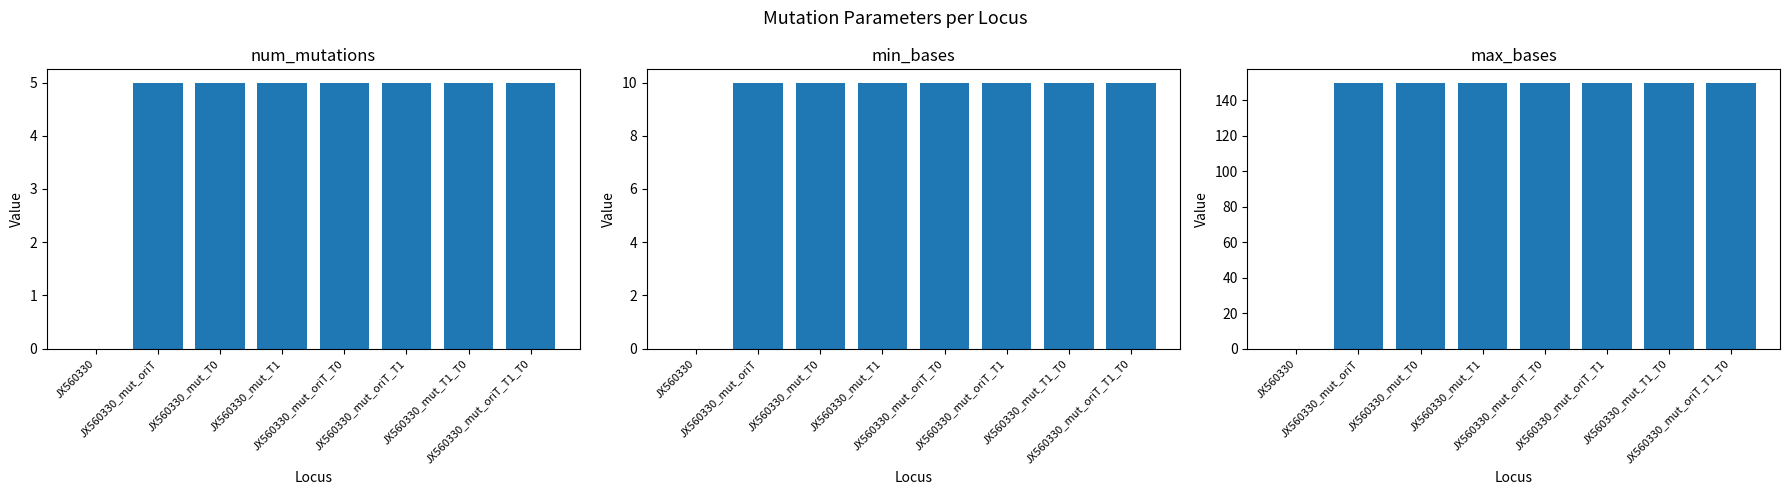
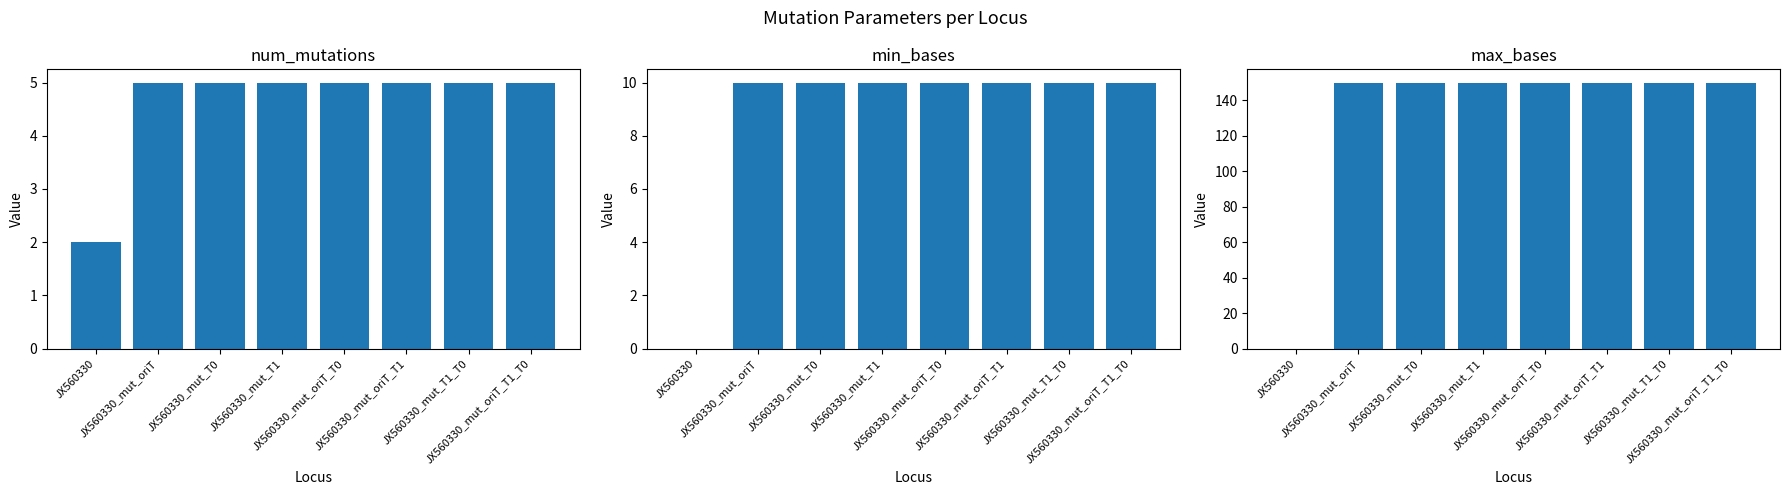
  {
    "num_mutations": {
-     "JX560330": 0,
+     "JX560330": 2,
      "JX560330_mut_oriT": 5,
      "JX560330_mut_T0": 5,
      "JX560330_mut_T1": 5,
      "JX560330_mut_oriT_T0": 5,
      "JX560330_mut_oriT_T1": 5,
      "JX560330_mut_T1_T0": 5,
      "JX560330_mut_oriT_T1_T0": 5
    },
    "min_bases": {
      "JX560330": 0.0,
      "JX560330_mut_oriT": 10.0,
      "JX560330_mut_T0": 10.0,
      "JX560330_mut_T1": 10.0,
      "JX560330_mut_oriT_T0": 10.0,
      "JX560330_mut_oriT_T1": 10.0,
      "JX560330_mut_T1_T0": 10.0,
      "JX560330_mut_oriT_T1_T0": 10.0
    },
    "max_bases": {
      "JX560330": 0,
      "JX560330_mut_oriT": 150,
      "JX560330_mut_T0": 150,
      "JX560330_mut_T1": 150,
      "JX560330_mut_oriT_T0": 150,
      "JX560330_mut_oriT_T1": 150,
      "JX560330_mut_T1_T0": 150,
      "JX560330_mut_oriT_T1_T0": 150
    }
  }
